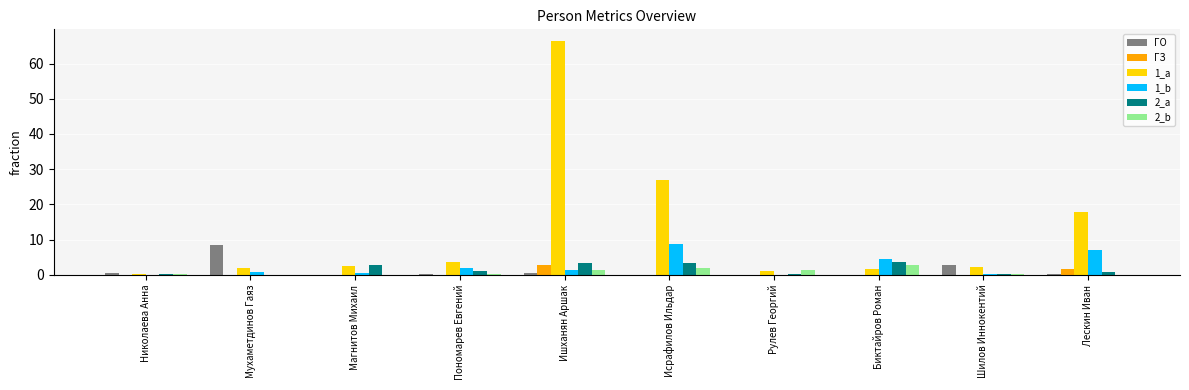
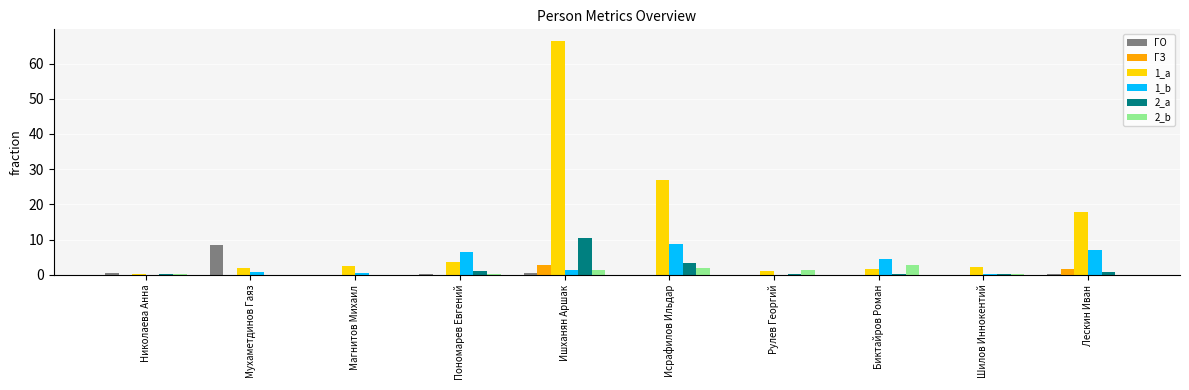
  {
    "ГО": {
      "Мухаметдинов Гаяз": 8,
-     "Шилов Иннокентий": 3
+     "Шилов Иннокентий": 0
    },
    "1_b": {
      "Мухаметдинов Гаяз": 1,
-     "Пономарев Евгений": 2,
+     "Пономарев Евгений": 6,
      "Ишханян Аршак": 1,
      "Исрафилов Ильдар": 9,
      "Биктайров Роман": 5,
      "Лескин Иван": 7
    },
    "2_a": {
-     "Магнитов Михаил": 3,
+     "Магнитов Михаил": 0,
      "Пономарев Евгений": 1,
-     "Ишханян Аршак": 3,
+     "Ишханян Аршак": 10,
      "Исрафилов Ильдар": 3,
-     "Биктайров Роман": 4
+     "Биктайров Роман": 0
    },
    "2_b": {
      "Ишханян Аршак": 1,
      "Исрафилов Ильдар": 2,
      "Рулев Георгий": 1,
      "Биктайров Роман": 3
    }
  }
